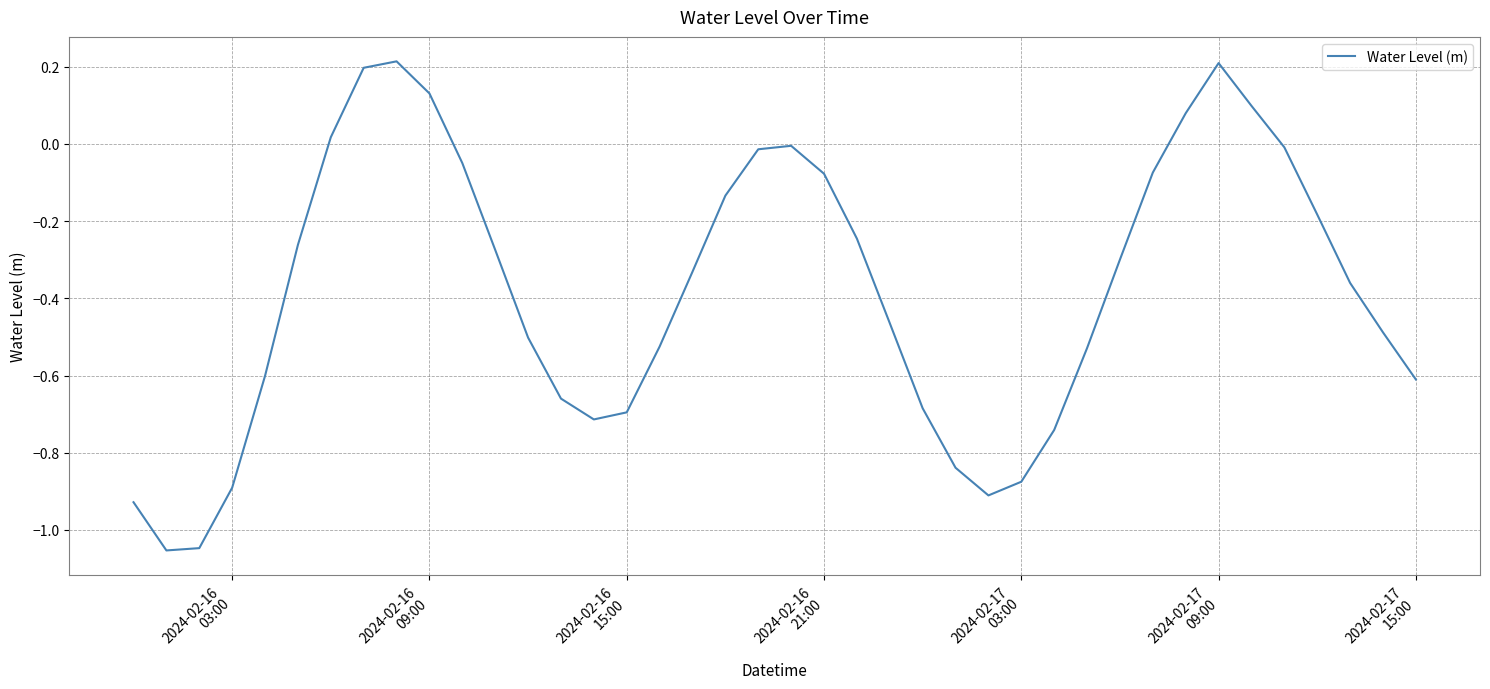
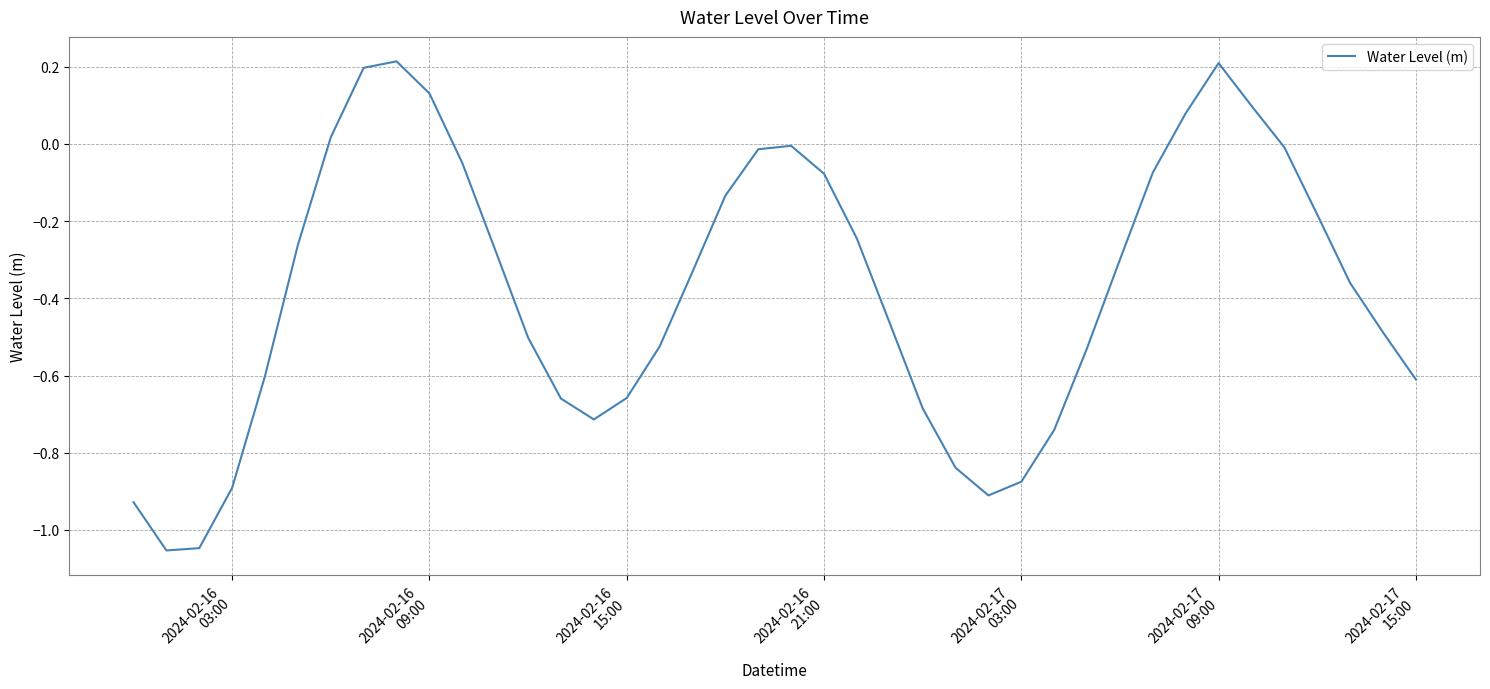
  {
    "2024-02-16 03:00": -0.89,
    "2024-02-16 09:00": 0.13,
-   "2024-02-16 15:00": -0.70,
+   "2024-02-16 15:00": -0.66,
    "2024-02-16 21:00": -0.08,
    "2024-02-17 03:00": -0.88,
    "2024-02-17 09:00": 0.21,
    "2024-02-17 15:00": -0.61
  }
